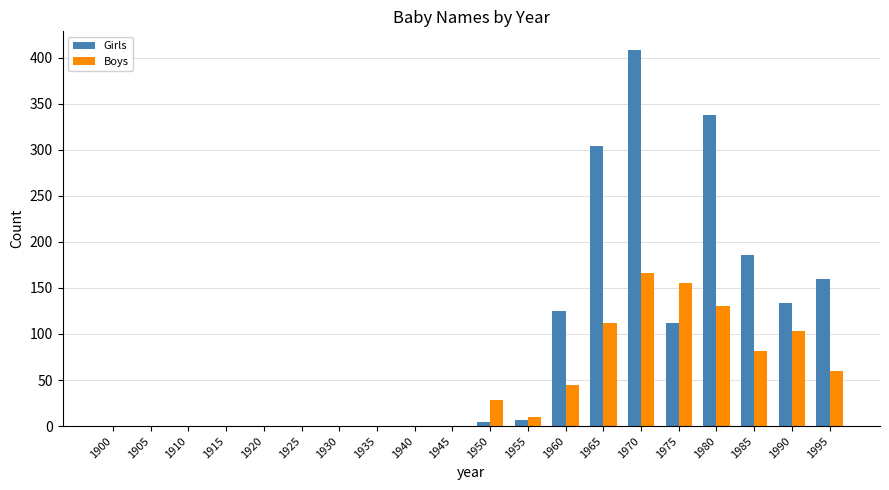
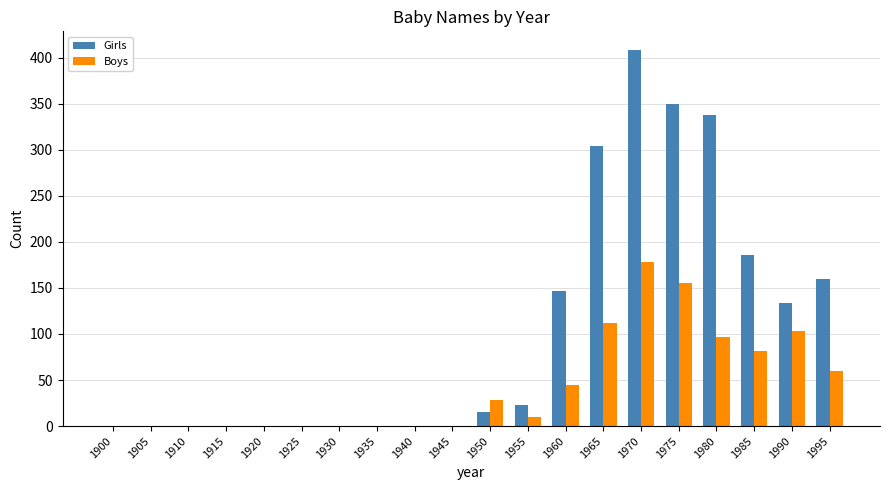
  {
    "Girls": {
      "1900": 0,
      "1905": 0,
      "1910": 0,
      "1915": 0,
      "1920": 0,
      "1925": 0,
      "1930": 0,
      "1935": 0,
      "1940": 0,
      "1945": 0,
-     "1950": 10,
-     "1955": 10,
-     "1960": 130,
+     "1950": 20,
+     "1955": 20,
+     "1960": 150,
      "1965": 300,
      "1970": 410,
-     "1975": 110,
+     "1975": 350,
      "1980": 340,
      "1985": 190,
      "1990": 130,
      "1995": 160
    },
    "Boys": {
      "1900": 0,
      "1905": 0,
      "1910": 0,
      "1915": 0,
      "1920": 0,
      "1925": 0,
      "1930": 0,
      "1935": 0,
      "1940": 0,
      "1945": 0,
      "1950": 30,
      "1955": 10,
      "1960": 50,
      "1965": 110,
-     "1970": 170,
+     "1970": 180,
      "1975": 160,
-     "1980": 130,
+     "1980": 100,
      "1985": 80,
      "1990": 100,
      "1995": 60
    }
  }
